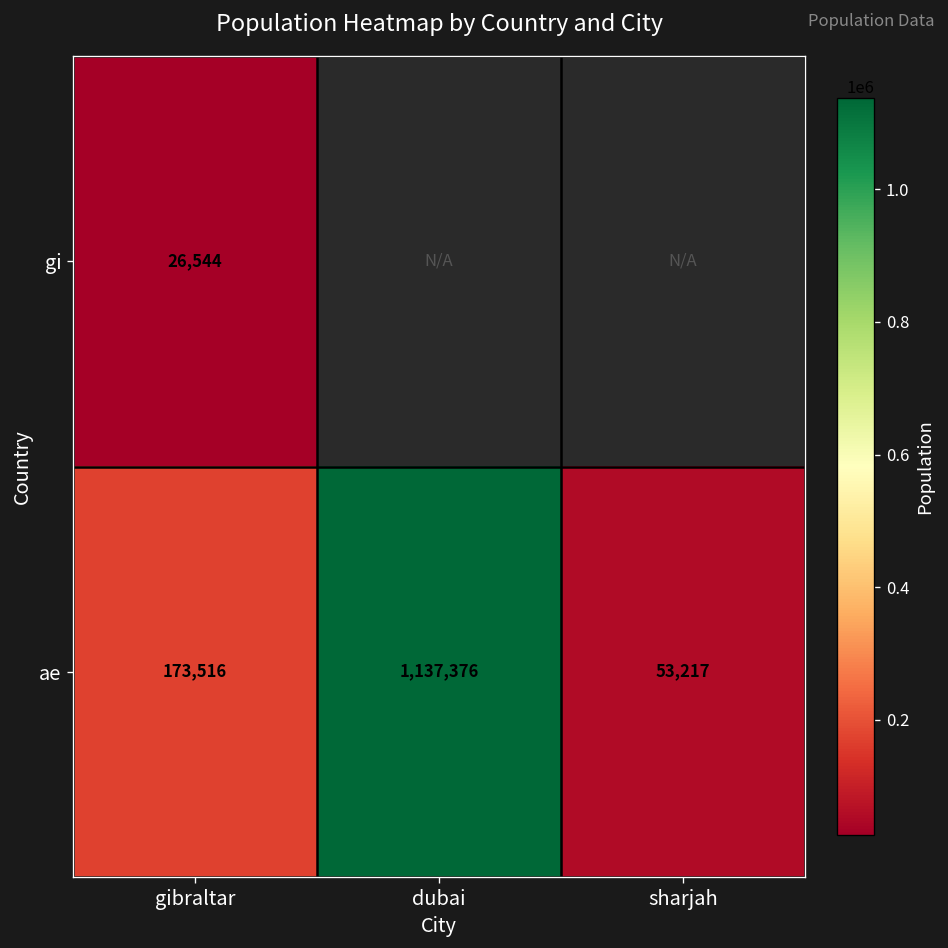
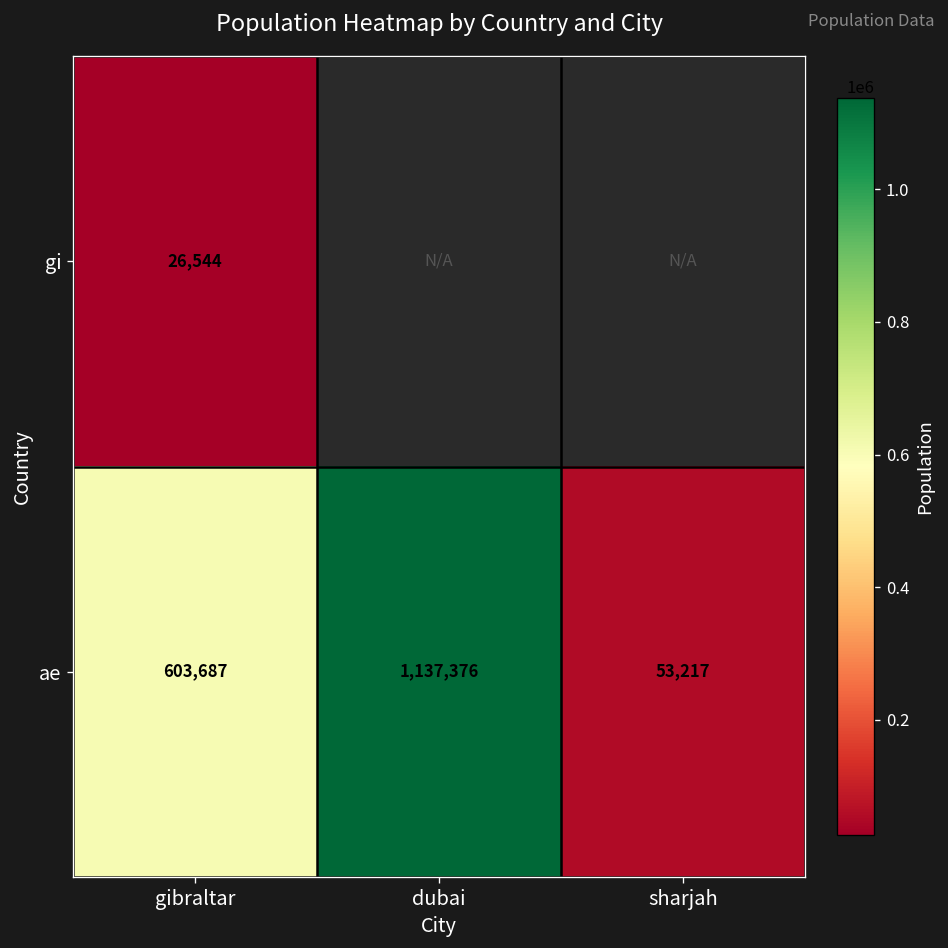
  {
    "gi": {
      "gibraltar": "26,544"
    },
    "ae": {
-     "gibraltar": "173,516",
+     "gibraltar": "603,687",
      "dubai": "1,137,376",
      "sharjah": "53,217"
    }
  }
